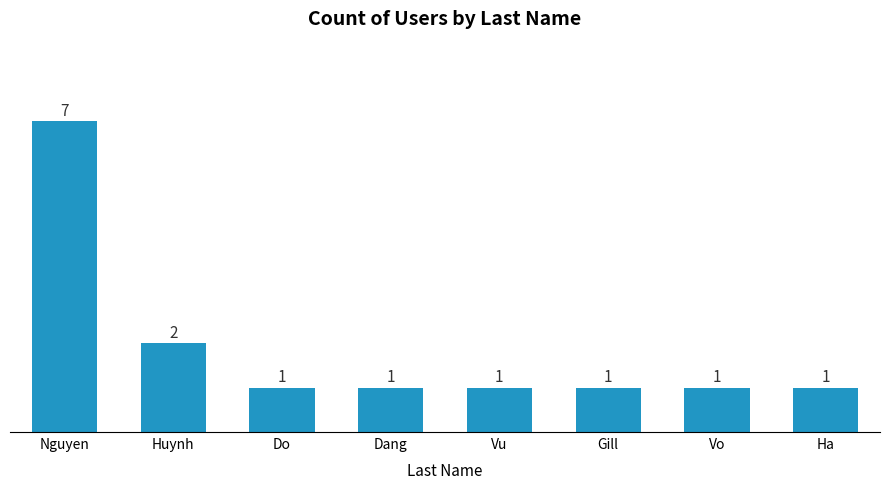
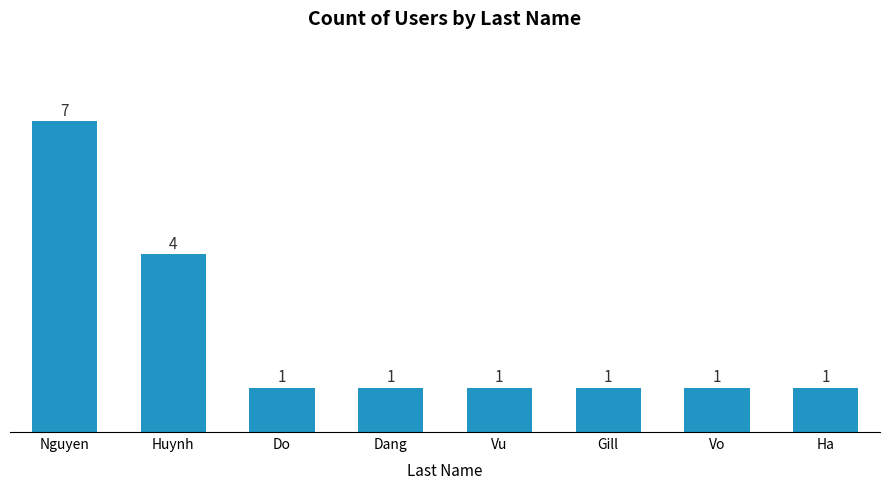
  {
    "Nguyen": 7,
-   "Huynh": 2,
+   "Huynh": 4,
    "Do": 1,
    "Dang": 1,
    "Vu": 1,
    "Gill": 1,
    "Vo": 1,
    "Ha": 1
  }
